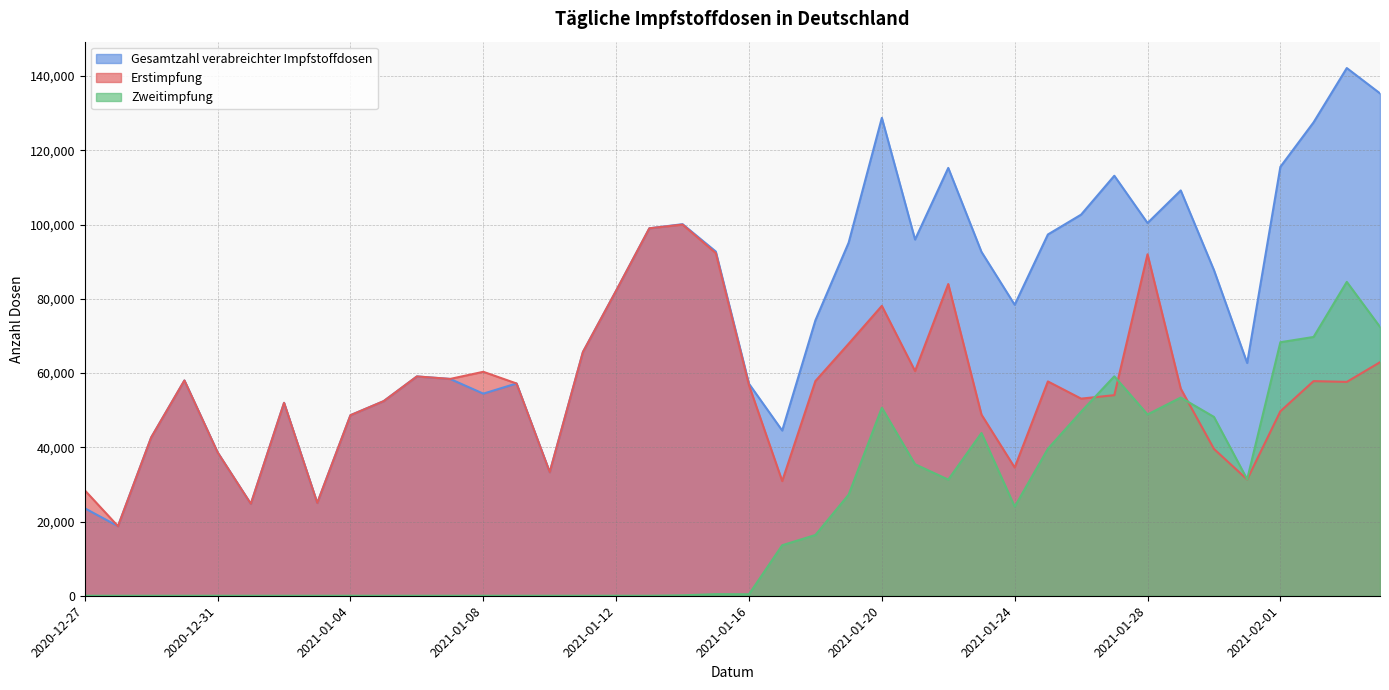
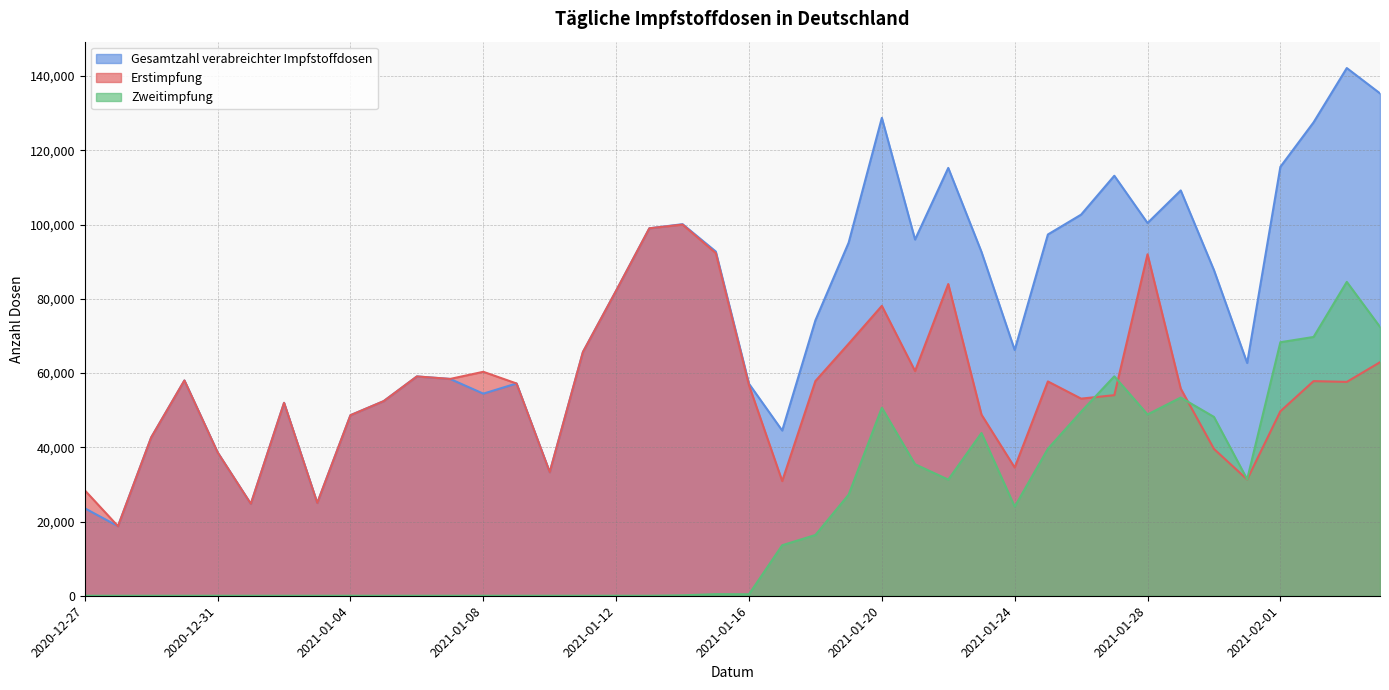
  {
    "Gesamtzahl verabreichter Impfstoffdosen": {
      "2020-12-27": "24,000",
      "2021-01-08": "54,000",
      "2021-01-20": "129,000",
-     "2021-01-24": "78,000",
+     "2021-01-24": "66,000",
      "2021-01-28": "100,000",
      "2021-02-01": "116,000"
    },
    "Erstimpfung": {
      "2020-12-27": "28,000",
      "2021-01-08": "60,000",
      "2021-01-20": "78,000",
      "2021-01-24": "35,000",
      "2021-01-28": "92,000",
      "2021-02-01": "50,000"
    },
    "Zweitimpfung": {
      "2020-12-27": "0",
      "2020-12-31": "0",
      "2021-01-04": "0",
      "2021-01-08": "0",
      "2021-01-12": "0",
      "2021-01-16": "0",
      "2021-01-20": "51,000",
      "2021-01-24": "24,000",
      "2021-01-28": "49,000",
      "2021-02-01": "68,000"
    }
  }
